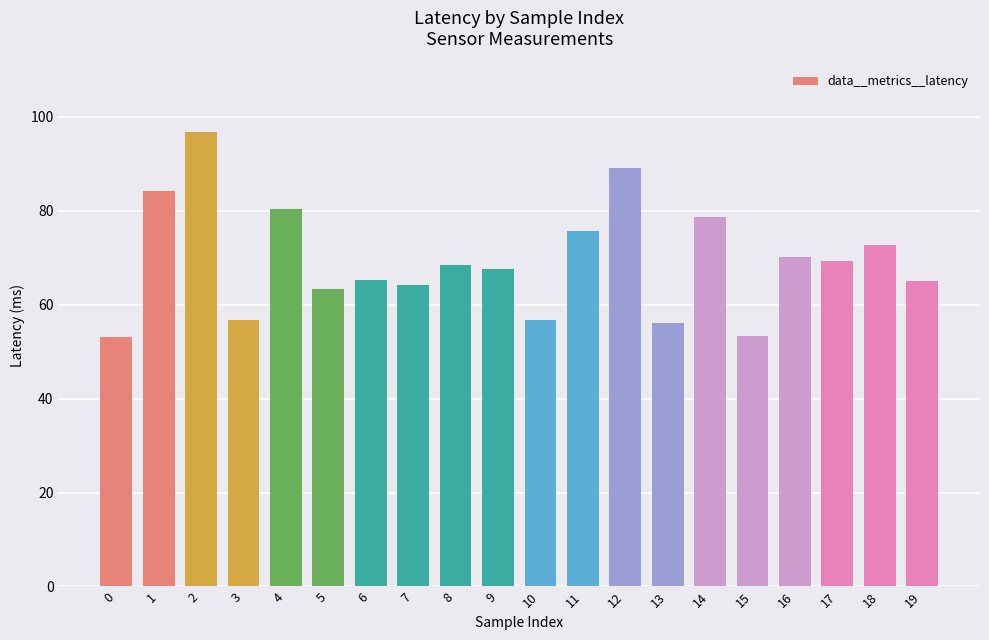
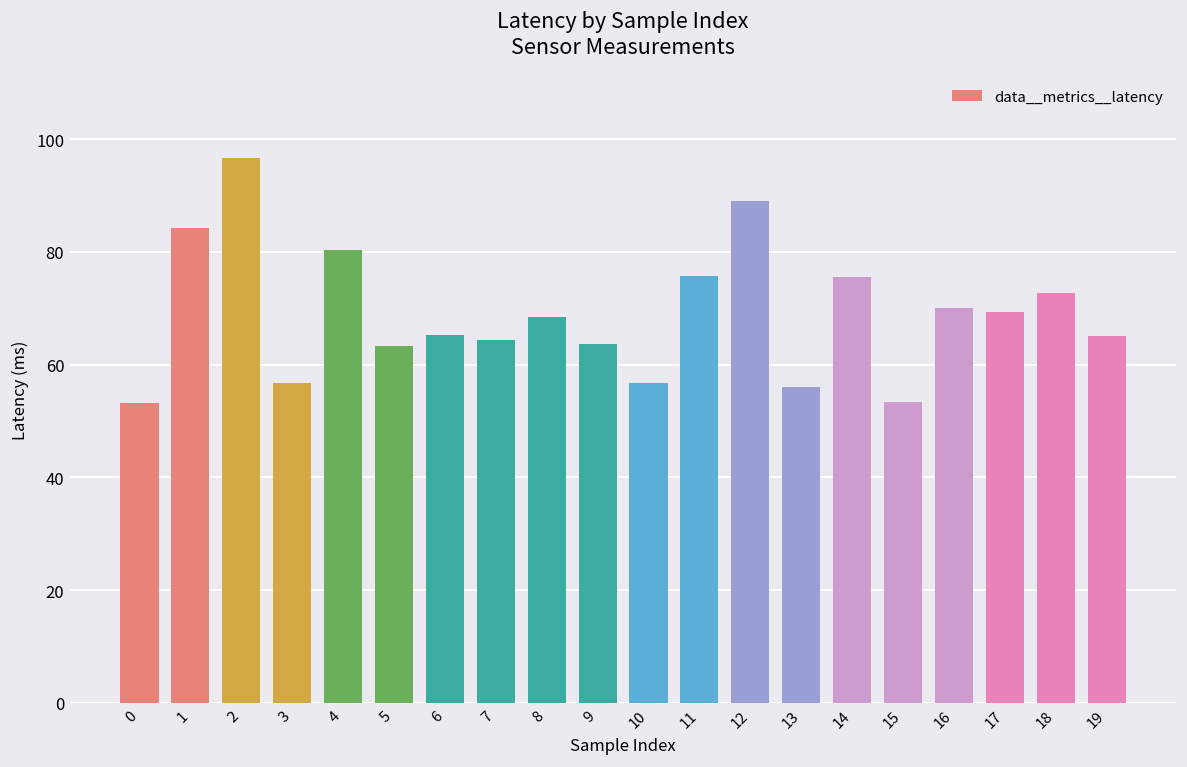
  {
    "0": 53,
    "1": 84,
    "2": 97,
    "3": 57,
    "4": 80,
    "5": 63,
    "6": 65,
    "7": 64,
    "8": 68,
-   "9": 68,
+   "9": 64,
    "10": 57,
    "11": 76,
    "12": 89,
    "13": 56,
-   "14": 79,
+   "14": 76,
    "15": 53,
    "16": 70,
    "17": 69,
    "18": 73,
    "19": 65
  }
